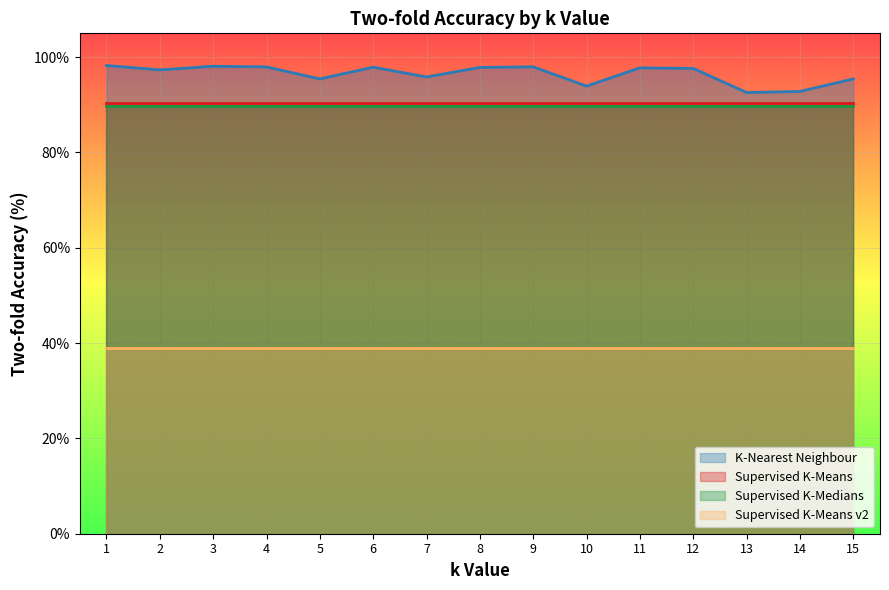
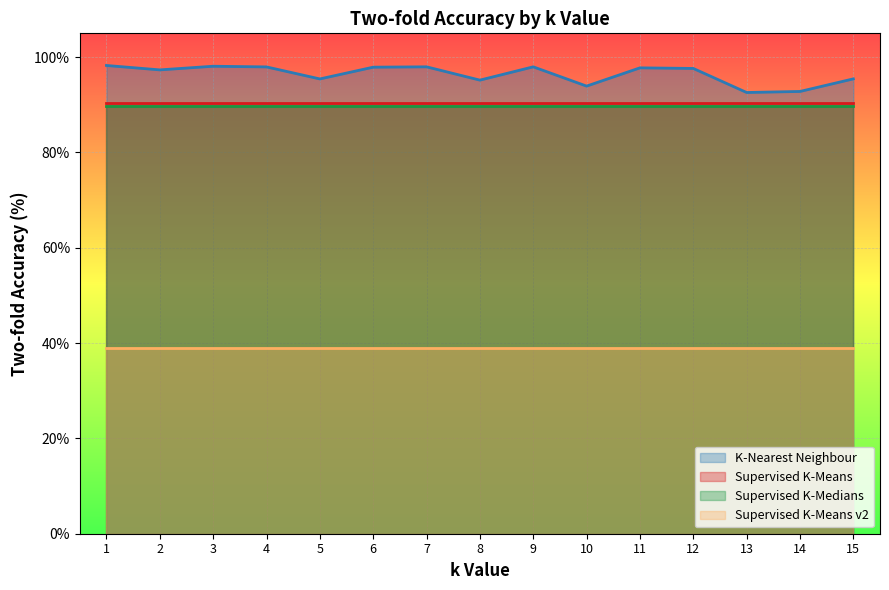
  {
    "K-Nearest Neighbour": {
      "1": "98%",
      "2": "97%",
      "3": "98%",
      "4": "98%",
      "5": "95%",
      "6": "98%",
-     "7": "96%",
-     "8": "98%",
+     "7": "98%",
+     "8": "95%",
      "9": "98%",
      "10": "94%",
      "11": "98%",
      "12": "98%",
      "13": "93%",
      "14": "93%",
      "15": "95%"
    },
    "Supervised K-Means": {
      "1": "90%",
      "2": "90%",
      "3": "90%",
      "4": "90%",
      "5": "90%",
      "6": "90%",
      "7": "90%",
      "8": "90%",
      "9": "90%",
      "10": "90%",
      "11": "90%",
      "12": "90%",
      "13": "90%",
      "14": "90%",
      "15": "90%"
    },
    "Supervised K-Medians": {
      "1": "90%",
      "2": "90%",
      "3": "90%",
      "4": "90%",
      "5": "90%",
      "6": "90%",
      "7": "90%",
      "8": "90%",
      "9": "90%",
      "10": "90%",
      "11": "90%",
      "12": "90%",
      "13": "90%",
      "14": "90%",
      "15": "90%"
    },
    "Supervised K-Means v2": {
      "1": "39%",
      "2": "39%",
      "3": "39%",
      "4": "39%",
      "5": "39%",
      "6": "39%",
      "7": "39%",
      "8": "39%",
      "9": "39%",
      "10": "39%",
      "11": "39%",
      "12": "39%",
      "13": "39%",
      "14": "39%",
      "15": "39%"
    }
  }
